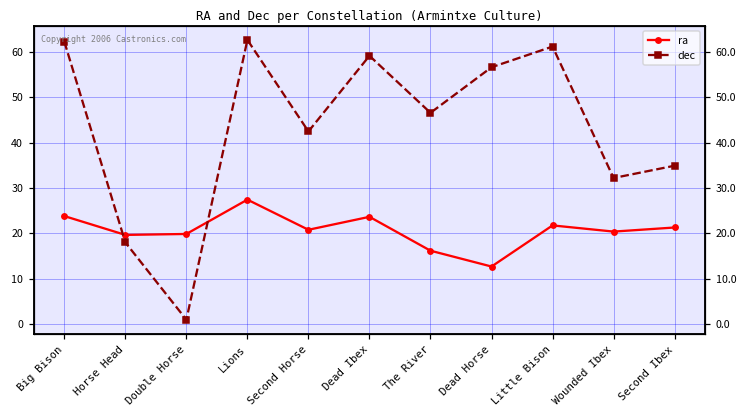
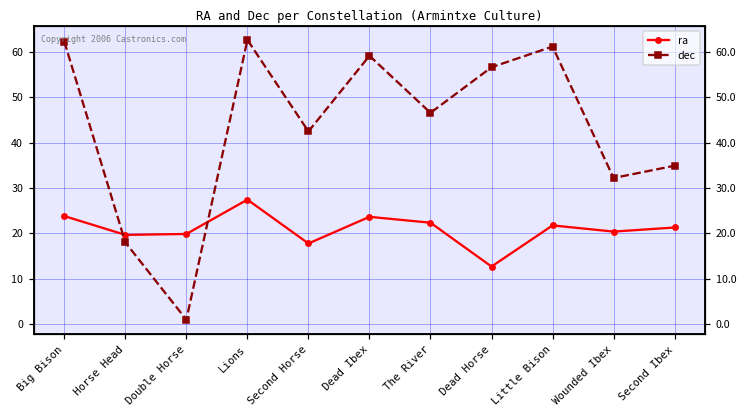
  {
    "ra": {
      "Big Bison": 24,
      "Horse Head": 20,
      "Double Horse": 20,
      "Lions": 27,
-     "Second Horse": 21,
+     "Second Horse": 18,
      "Dead Ibex": 24,
-     "The River": 16,
+     "The River": 22,
      "Dead Horse": 13,
      "Little Bison": 22,
      "Wounded Ibex": 20,
      "Second Ibex": 21
    },
    "dec": {
      "Horse Head": 18,
      "Double Horse": 1,
      "Lions": 63,
      "Second Horse": 42,
      "Dead Ibex": 59,
      "The River": 47,
      "Dead Horse": 57,
      "Little Bison": 61,
      "Wounded Ibex": 32,
      "Second Ibex": 35
    }
  }
